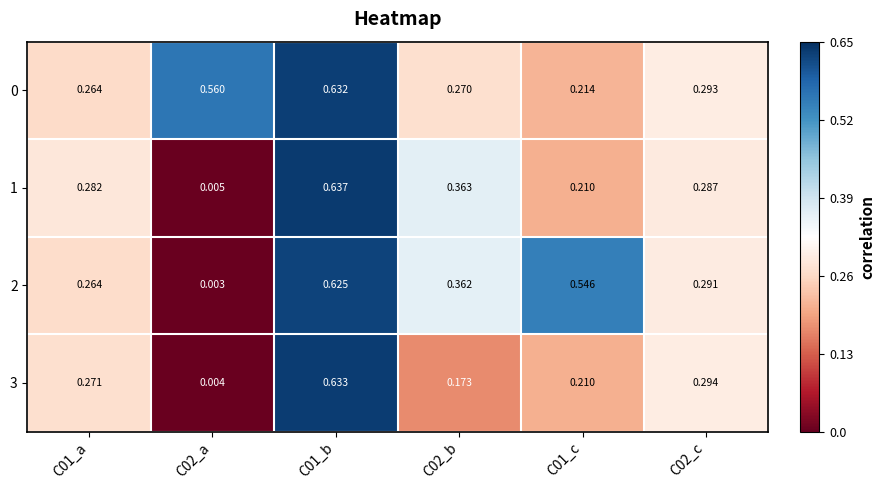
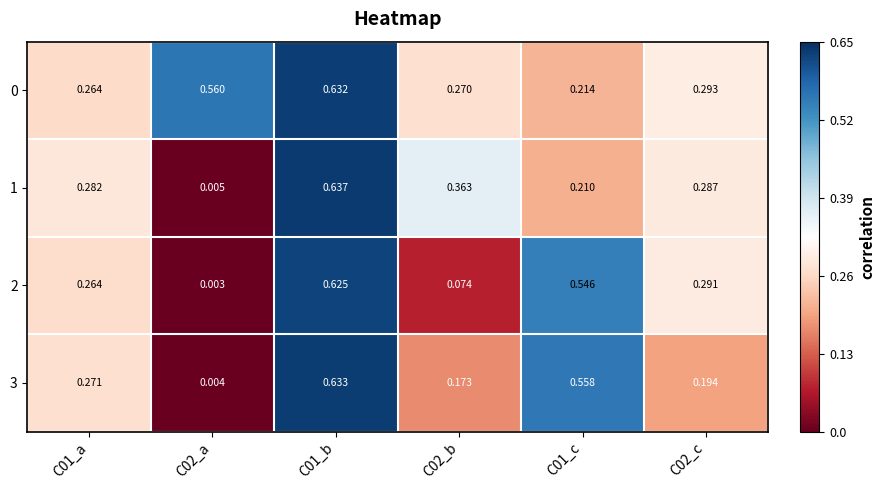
  {
    "0": {
      "C01_a": 0.264,
      "C02_a": 0.560,
      "C01_b": 0.632,
      "C02_b": 0.270,
      "C01_c": 0.214,
      "C02_c": 0.293
    },
    "1": {
      "C01_a": 0.282,
      "C02_a": 0.005,
      "C01_b": 0.637,
      "C02_b": 0.363,
      "C01_c": 0.210,
      "C02_c": 0.287
    },
    "2": {
      "C01_a": 0.264,
      "C02_a": 0.003,
      "C01_b": 0.625,
-     "C02_b": 0.362,
+     "C02_b": 0.074,
      "C01_c": 0.546,
      "C02_c": 0.291
    },
    "3": {
      "C01_a": 0.271,
      "C02_a": 0.004,
      "C01_b": 0.633,
      "C02_b": 0.173,
-     "C01_c": 0.210,
-     "C02_c": 0.294
+     "C01_c": 0.558,
+     "C02_c": 0.194
    }
  }
